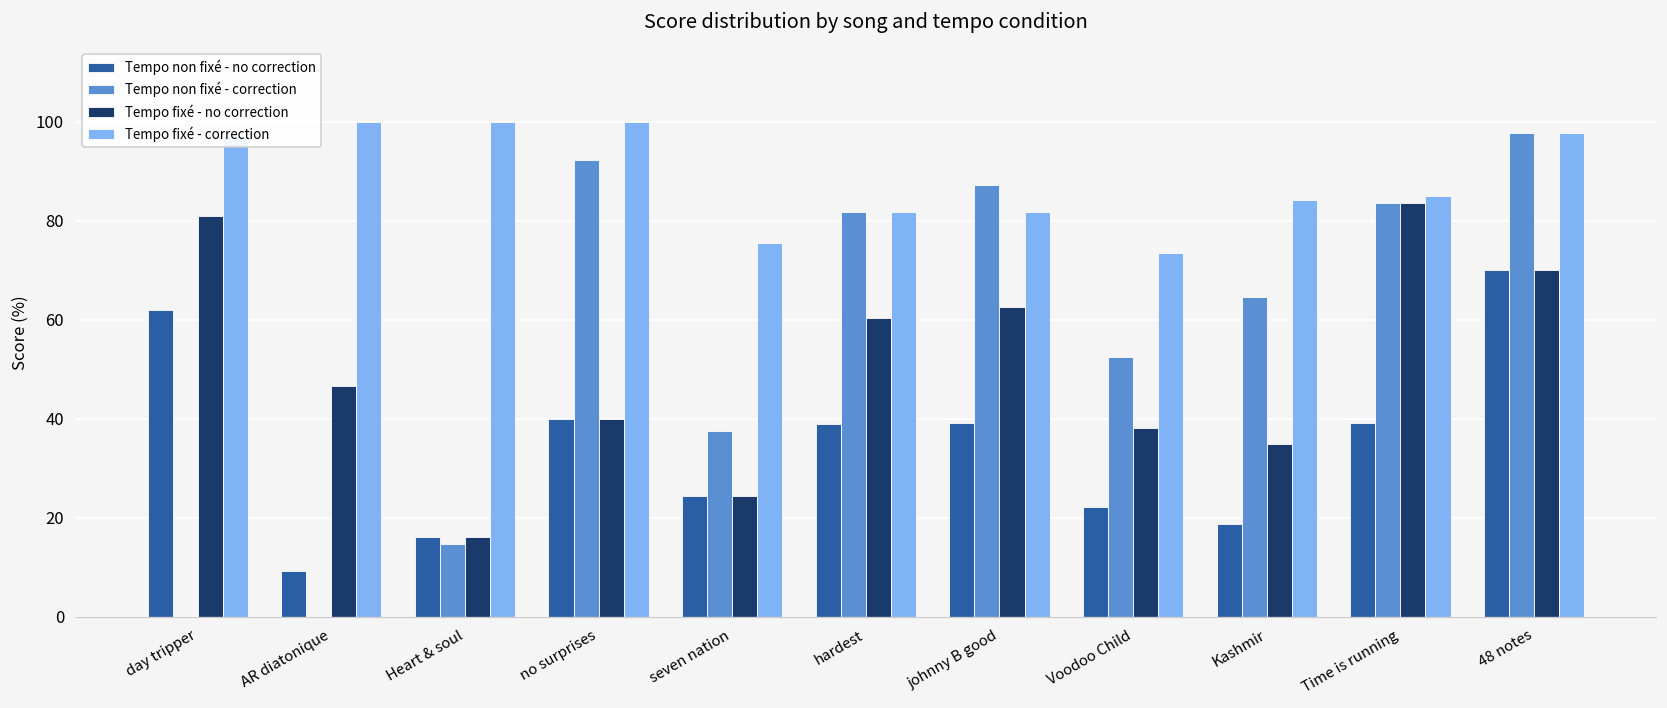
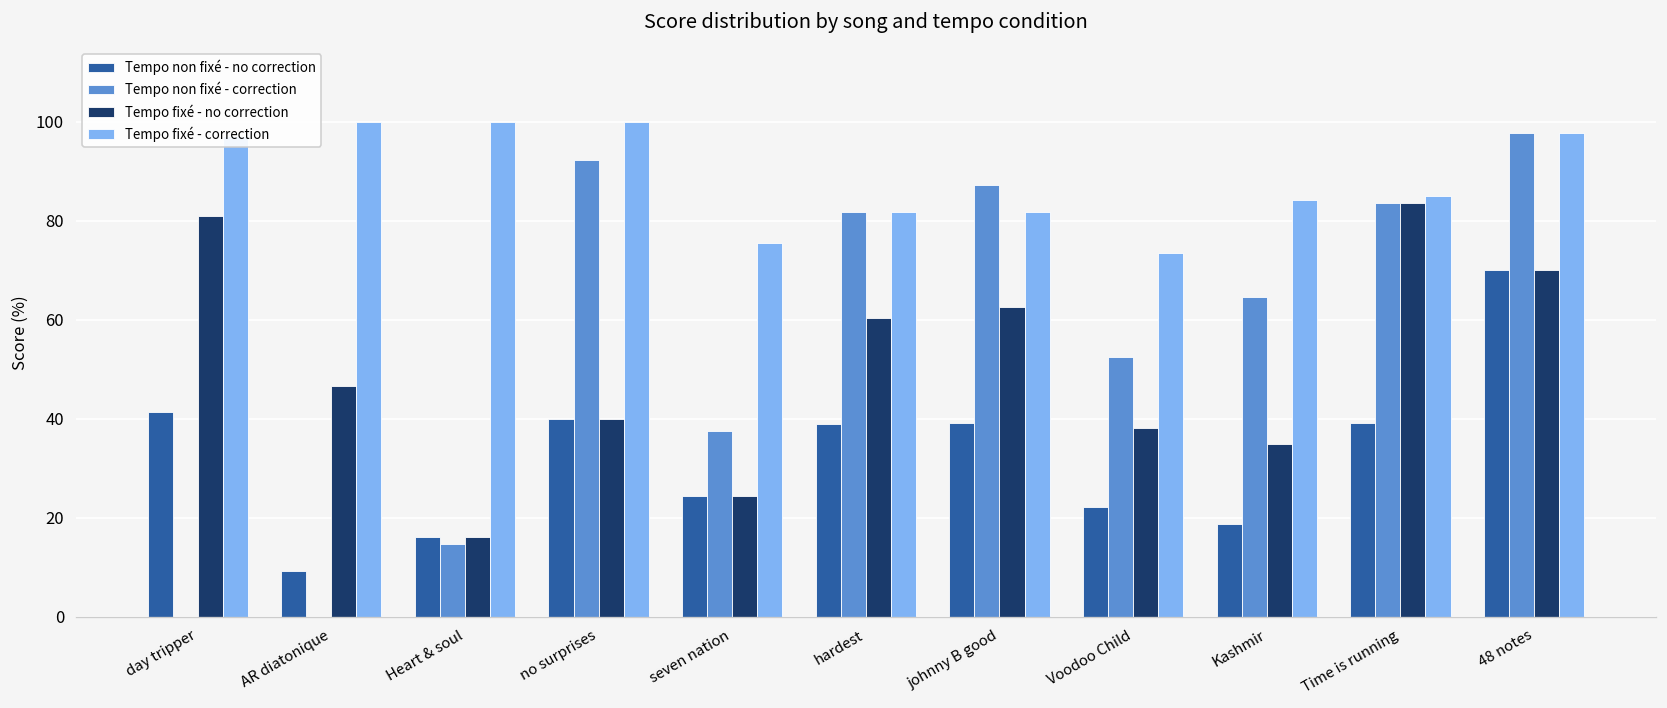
  {
    "Tempo non fixé - no correction": {
-     "day tripper": 62,
+     "day tripper": 41,
      "AR diatonique": 9,
      "Heart & soul": 16,
      "no surprises": 40,
      "seven nation": 24,
      "hardest": 39,
      "johnny B good": 39,
      "Voodoo Child": 22,
      "Kashmir": 19,
      "Time is running": 39,
      "48 notes": 70
    },
    "Tempo non fixé - correction": {
      "day tripper": 0,
      "AR diatonique": 0,
      "Heart & soul": 15,
      "no surprises": 92,
      "seven nation": 38,
      "hardest": 82,
      "johnny B good": 87,
      "Voodoo Child": 53,
      "Kashmir": 65,
      "Time is running": 84,
      "48 notes": 98
    },
    "Tempo fixé - no correction": {
      "day tripper": 81,
      "AR diatonique": 47,
      "Heart & soul": 16,
      "no surprises": 40,
      "seven nation": 24,
      "hardest": 60,
      "johnny B good": 63,
      "Voodoo Child": 38,
      "Kashmir": 35,
      "Time is running": 84,
      "48 notes": 70
    },
    "Tempo fixé - correction": {
      "AR diatonique": 100,
      "Heart & soul": 100,
      "no surprises": 100,
      "seven nation": 76,
      "hardest": 82,
      "johnny B good": 82,
      "Voodoo Child": 74,
      "Kashmir": 84,
      "Time is running": 85,
      "48 notes": 98
    }
  }
